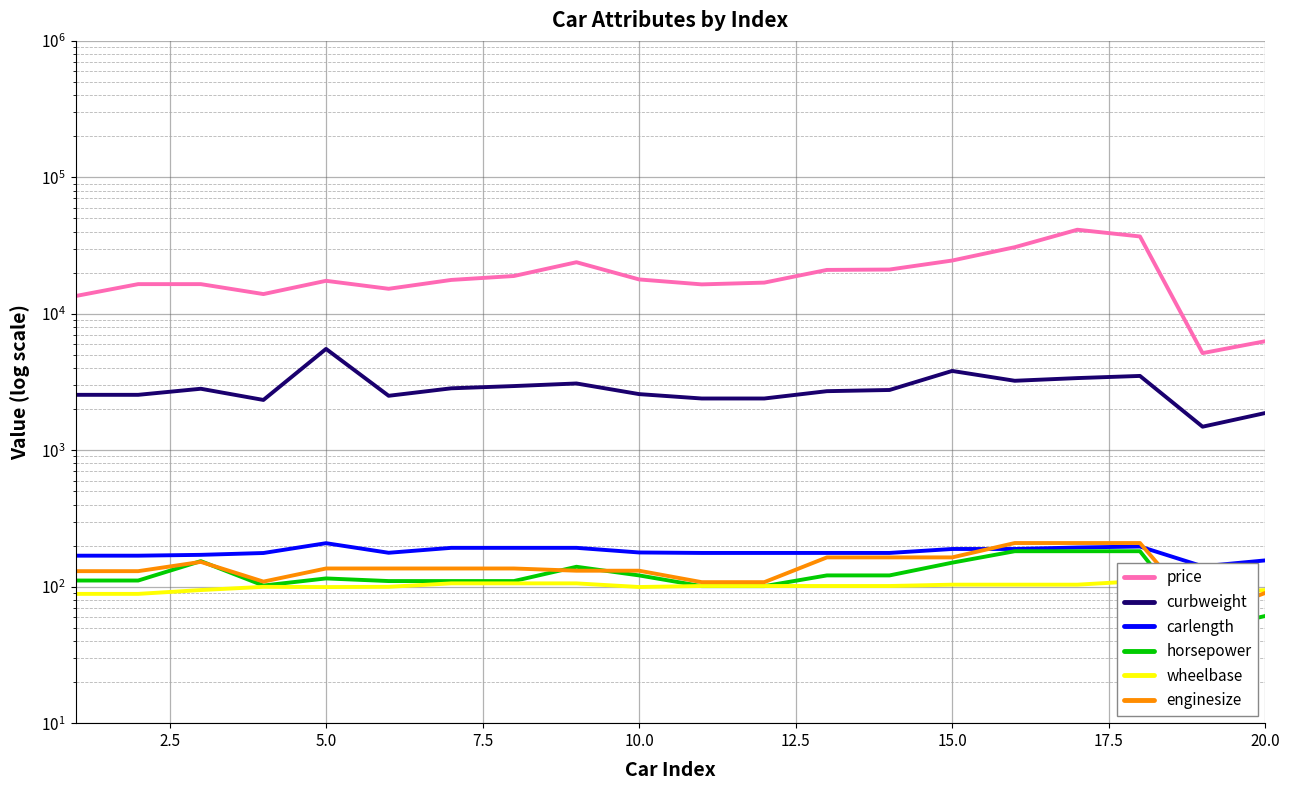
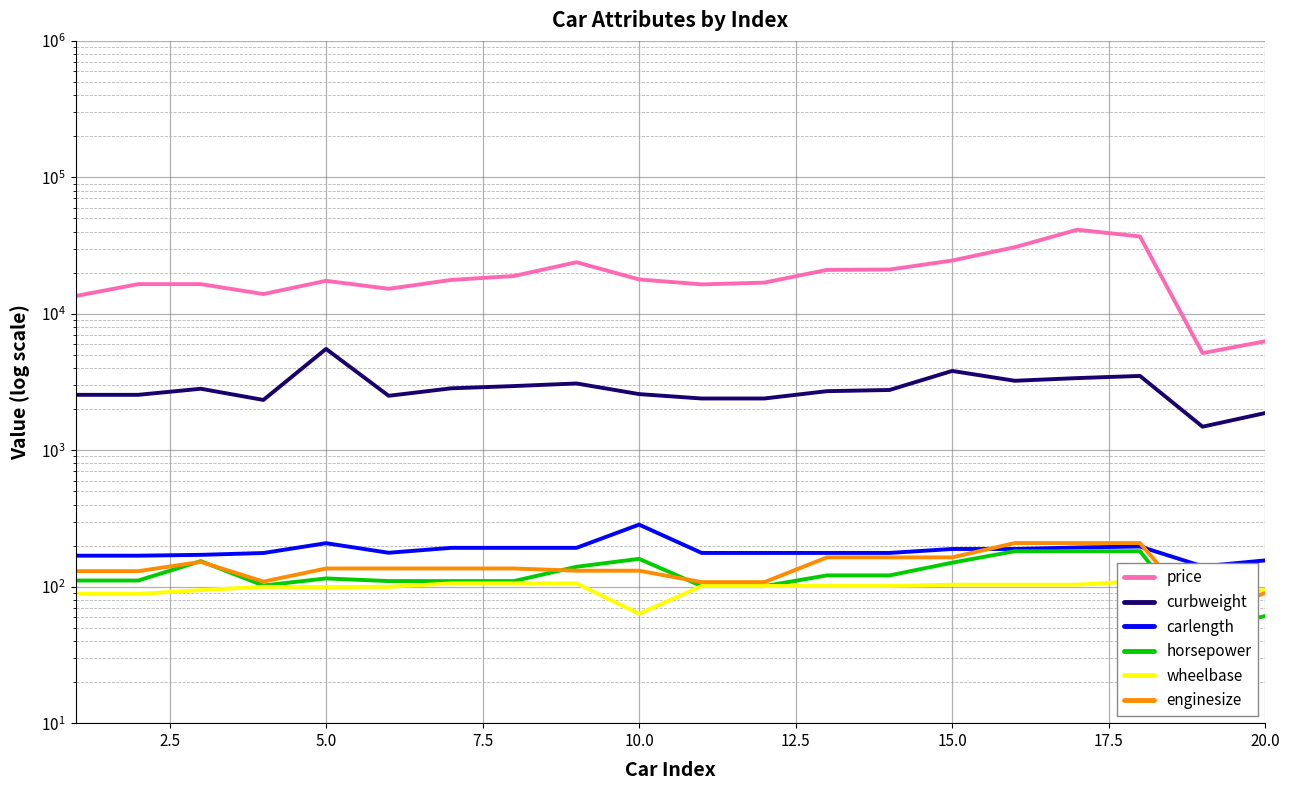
  {
    "price": {
      "5.0": 17000,
      "10.0": 18000,
      "15.0": 25000,
      "20.0": 6000
    },
    "curbweight": {
      "5.0": 5500,
      "10.0": 2600,
      "15.0": 3800,
      "20.0": 1900
    },
    "carlength": {
      "5.0": 210,
-     "10.0": 180,
+     "10.0": 290,
      "15.0": 190,
      "20.0": 160
    },
    "horsepower": {
      "5.0": 120,
-     "10.0": 120,
+     "10.0": 160,
      "15.0": 150,
      "20.0": 60
    },
    "wheelbase": {
      "5.0": 100,
-     "10.0": 100,
+     "10.0": 60,
      "15.0": 100,
      "20.0": 90
    },
    "enginesize": {
      "5.0": 140,
      "10.0": 130,
      "15.0": 160,
      "20.0": 90
    }
  }
